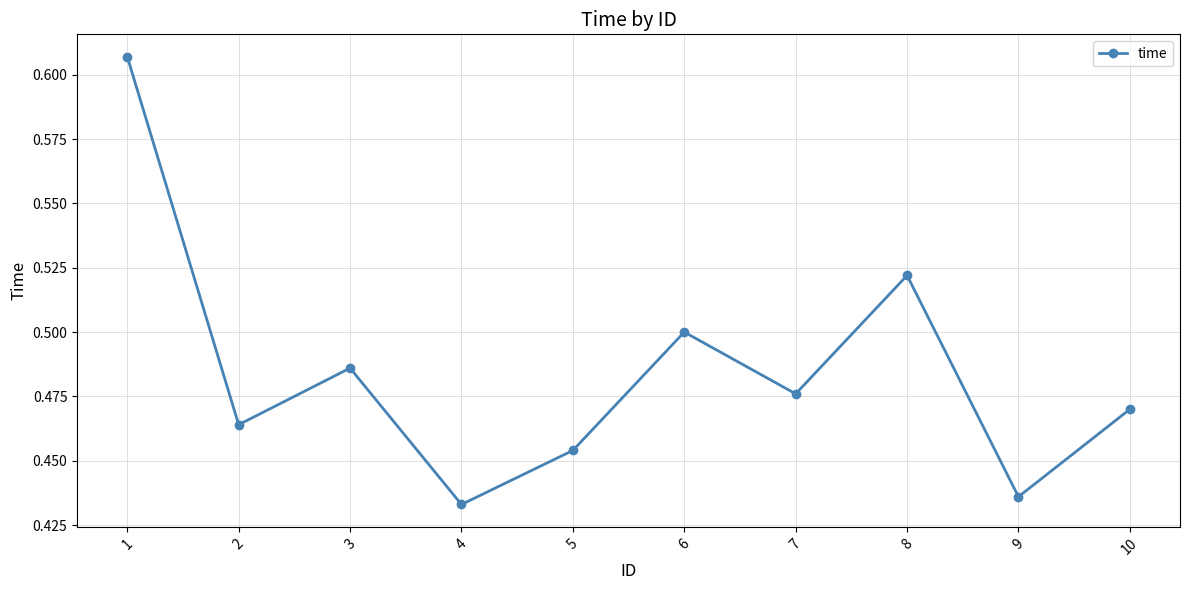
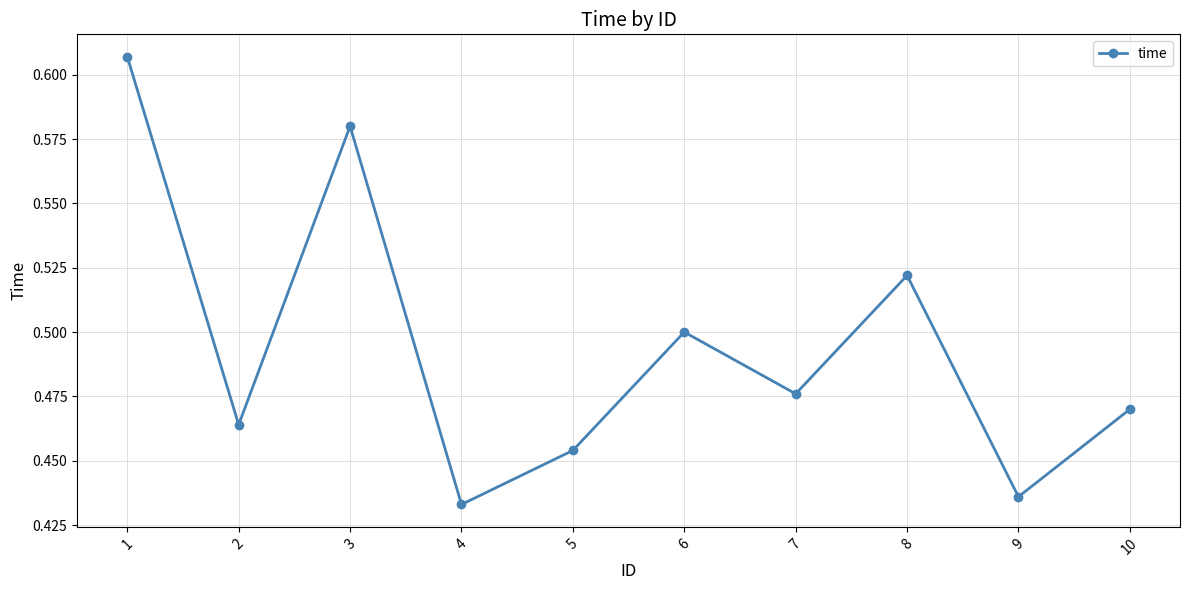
  {
    "1": 0.607,
    "2": 0.464,
-   "3": 0.486,
+   "3": 0.580,
    "4": 0.433,
    "5": 0.454,
    "6": 0.500,
    "7": 0.476,
    "8": 0.522,
    "9": 0.436,
    "10": 0.470
  }
